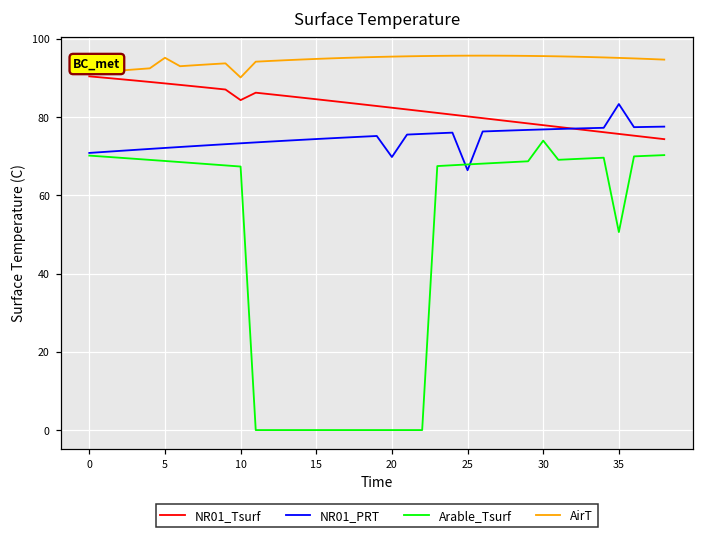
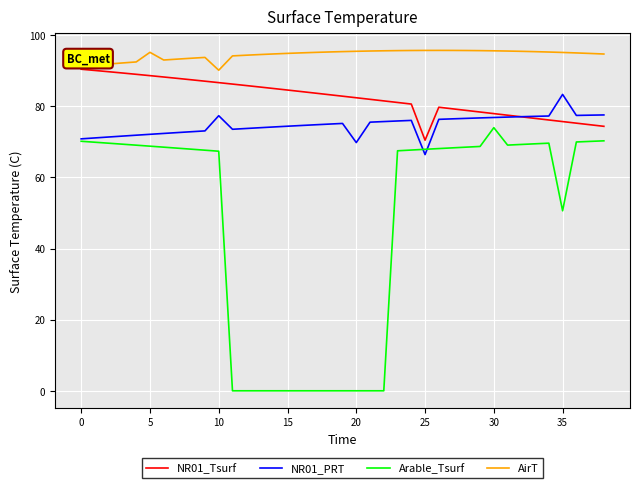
  {
    "NR01_Tsurf": {
      "0": 90,
      "5": 89,
-     "10": 84,
+     "10": 87,
      "15": 85,
      "20": 82,
-     "25": 80,
+     "25": 70,
      "30": 78,
      "35": 76
    },
    "NR01_PRT": {
      "5": 72,
-     "10": 73,
+     "10": 77,
      "15": 74,
      "20": 70,
      "25": 66,
      "30": 77,
      "35": 83
    },
    "Arable_Tsurf": {
      "5": 69,
      "10": 67,
      "15": 0,
      "20": 0,
      "25": 68,
      "30": 74,
      "35": 51
    },
    "AirT": {
      "5": 95,
      "10": 90,
      "15": 95,
      "20": 95,
      "25": 96,
      "30": 96,
      "35": 95
    }
  }
